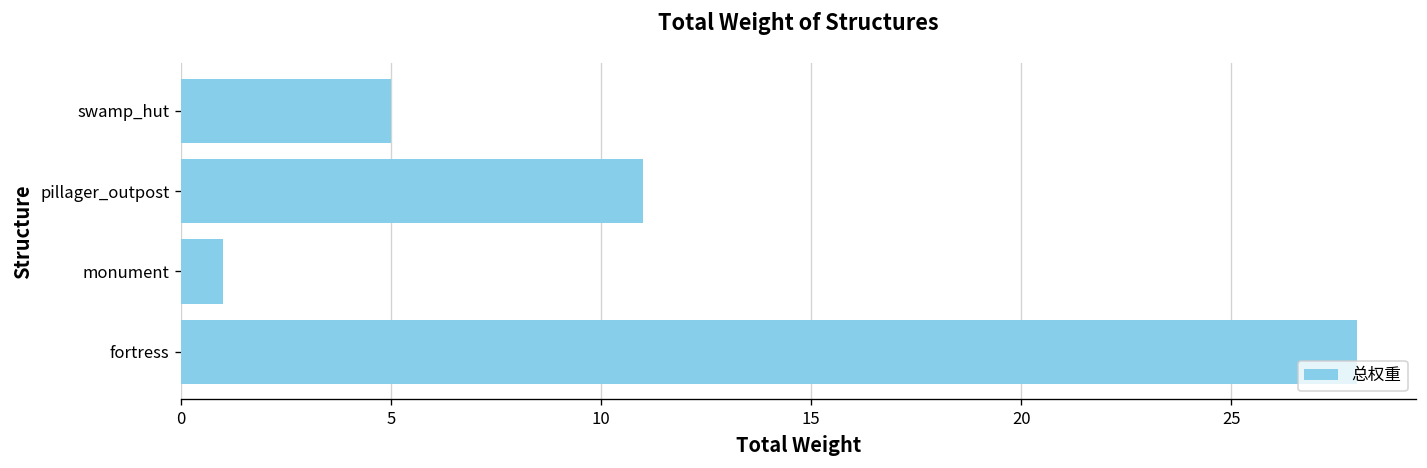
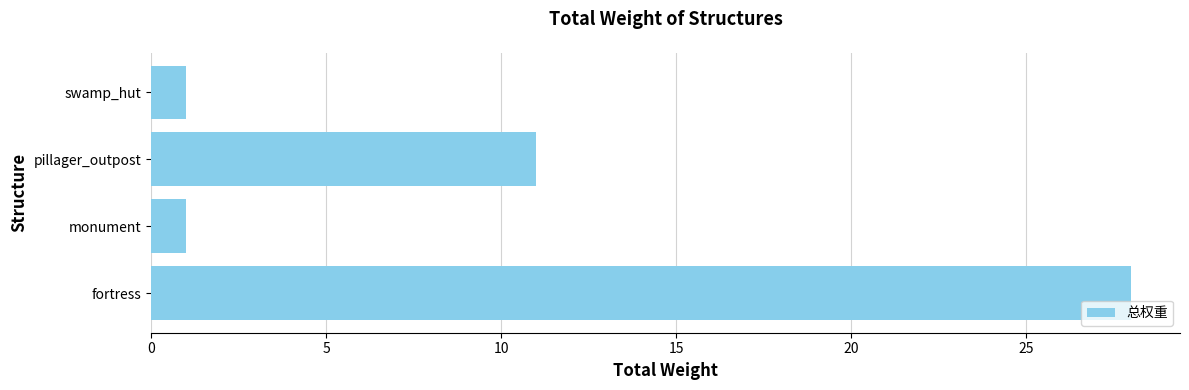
  {
-   "swamp_hut": 5,
+   "swamp_hut": 1,
    "pillager_outpost": 11,
    "monument": 1,
    "fortress": 28
  }
